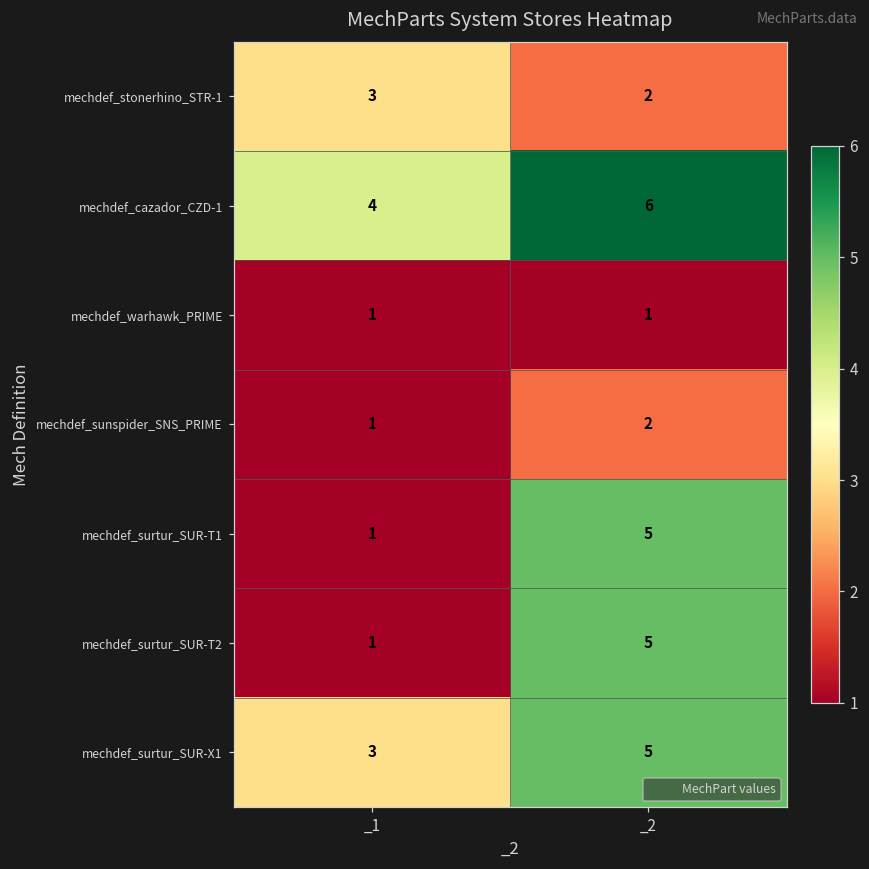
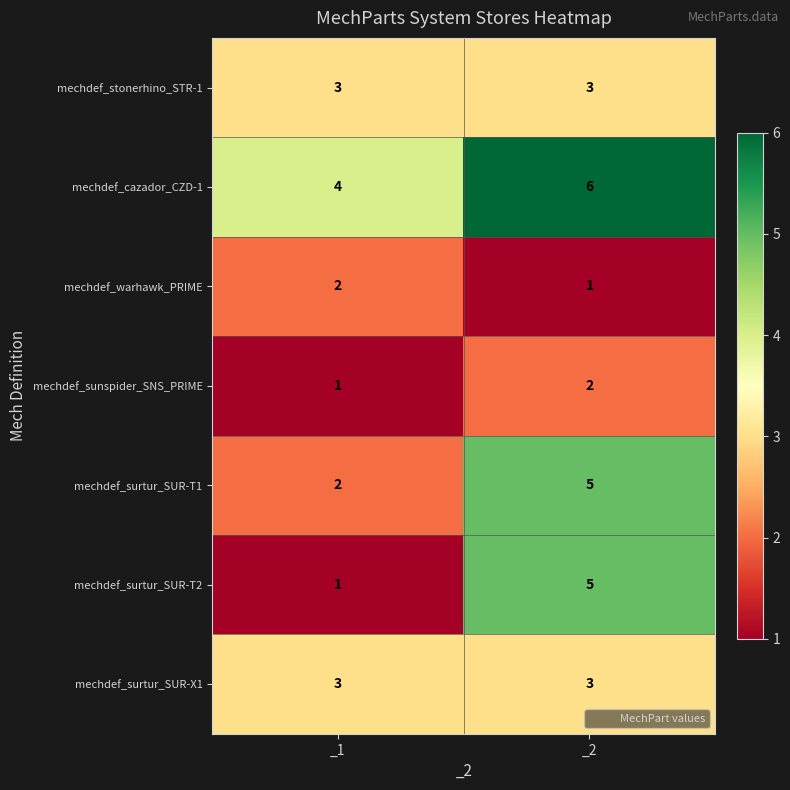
  {
    "mechdef_stonerhino_STR-1": {
      "_1": 3,
-     "_2": 2
+     "_2": 3
    },
    "mechdef_cazador_CZD-1": {
      "_1": 4,
      "_2": 6
    },
    "mechdef_warhawk_PRIME": {
-     "_1": 1,
+     "_1": 2,
      "_2": 1
    },
    "mechdef_sunspider_SNS_PRIME": {
      "_1": 1,
      "_2": 2
    },
    "mechdef_surtur_SUR-T1": {
-     "_1": 1,
+     "_1": 2,
      "_2": 5
    },
    "mechdef_surtur_SUR-T2": {
      "_1": 1,
      "_2": 5
    },
    "mechdef_surtur_SUR-X1": {
      "_1": 3,
-     "_2": 5
+     "_2": 3
    }
  }
